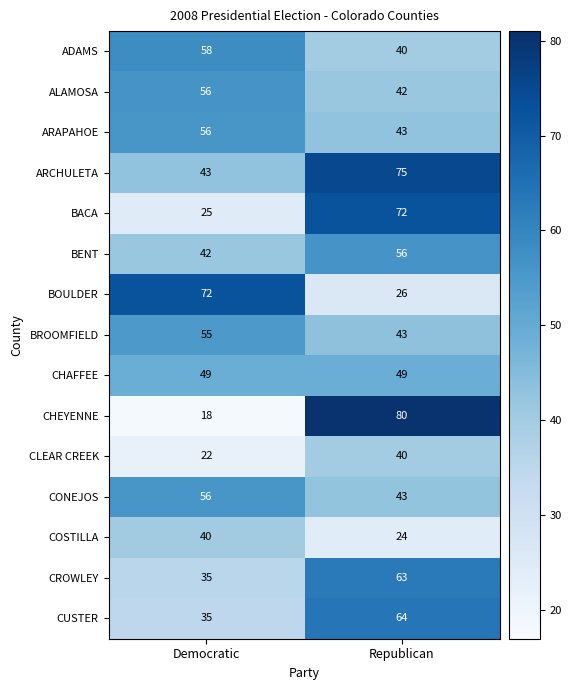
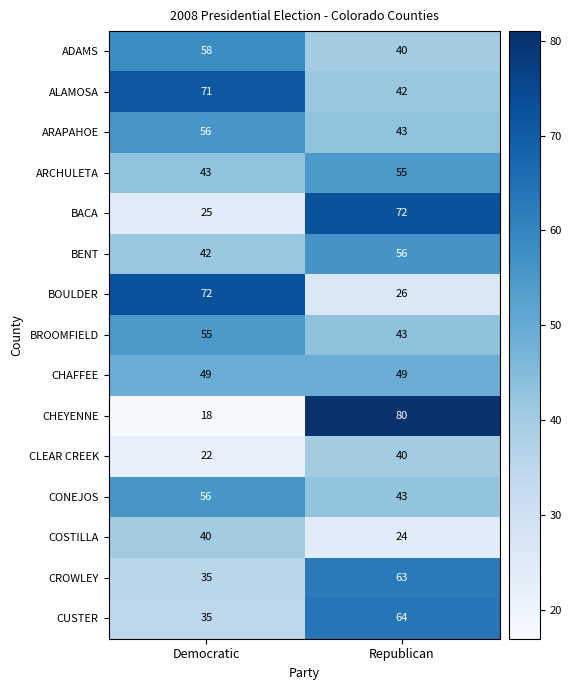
  {
    "ADAMS": {
      "Democratic": 58,
      "Republican": 40
    },
    "ALAMOSA": {
-     "Democratic": 56,
+     "Democratic": 71,
      "Republican": 42
    },
    "ARAPAHOE": {
      "Democratic": 56,
      "Republican": 43
    },
    "ARCHULETA": {
      "Democratic": 43,
-     "Republican": 75
+     "Republican": 55
    },
    "BACA": {
      "Democratic": 25,
      "Republican": 72
    },
    "BENT": {
      "Democratic": 42,
      "Republican": 56
    },
    "BOULDER": {
      "Democratic": 72,
      "Republican": 26
    },
    "BROOMFIELD": {
      "Democratic": 55,
      "Republican": 43
    },
    "CHAFFEE": {
      "Democratic": 49,
      "Republican": 49
    },
    "CHEYENNE": {
      "Democratic": 18,
      "Republican": 80
    },
    "CLEAR CREEK": {
      "Democratic": 22,
      "Republican": 40
    },
    "CONEJOS": {
      "Democratic": 56,
      "Republican": 43
    },
    "COSTILLA": {
      "Democratic": 40,
      "Republican": 24
    },
    "CROWLEY": {
      "Democratic": 35,
      "Republican": 63
    },
    "CUSTER": {
      "Democratic": 35,
      "Republican": 64
    }
  }
